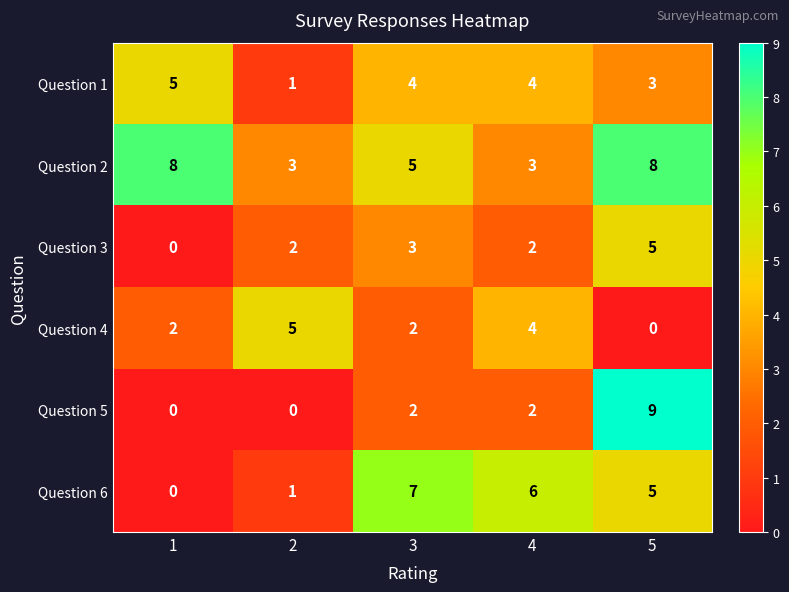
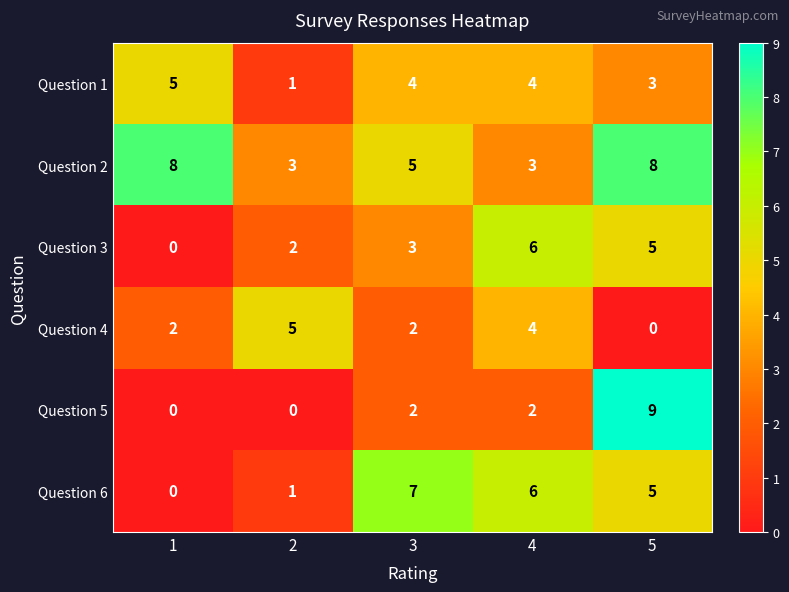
  {
    "Question 1": {
      "1": 5,
      "2": 1,
      "3": 4,
      "4": 4,
      "5": 3
    },
    "Question 2": {
      "1": 8,
      "2": 3,
      "3": 5,
      "4": 3,
      "5": 8
    },
    "Question 3": {
      "1": 0,
      "2": 2,
      "3": 3,
-     "4": 2,
+     "4": 6,
      "5": 5
    },
    "Question 4": {
      "1": 2,
      "2": 5,
      "3": 2,
      "4": 4,
      "5": 0
    },
    "Question 5": {
      "1": 0,
      "2": 0,
      "3": 2,
      "4": 2,
      "5": 9
    },
    "Question 6": {
      "1": 0,
      "2": 1,
      "3": 7,
      "4": 6,
      "5": 5
    }
  }
